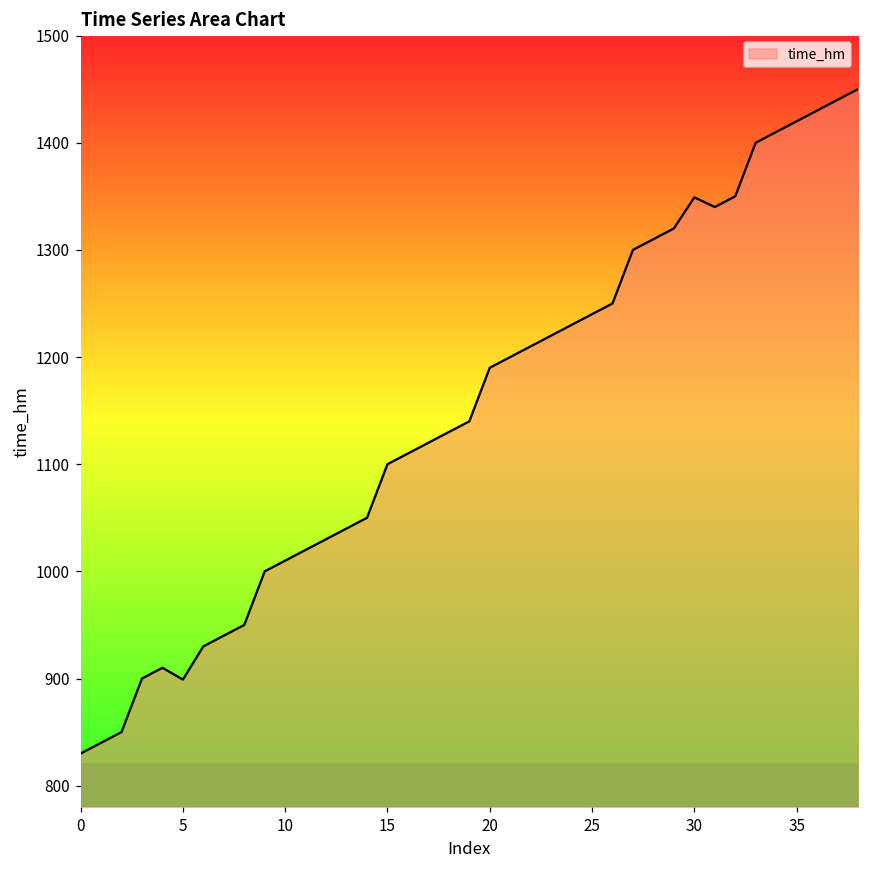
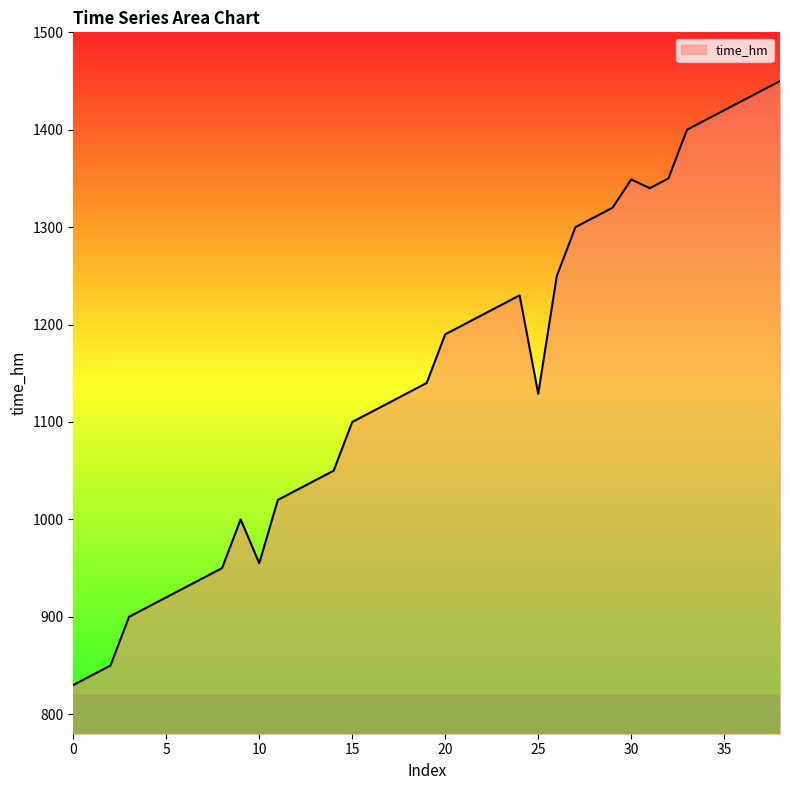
  {
    "0": 830,
-   "5": 900,
-   "10": 1010,
+   "5": 920,
+   "10": 960,
    "15": 1100,
    "20": 1190,
-   "25": 1240,
+   "25": 1130,
    "30": 1350,
    "35": 1420
  }
